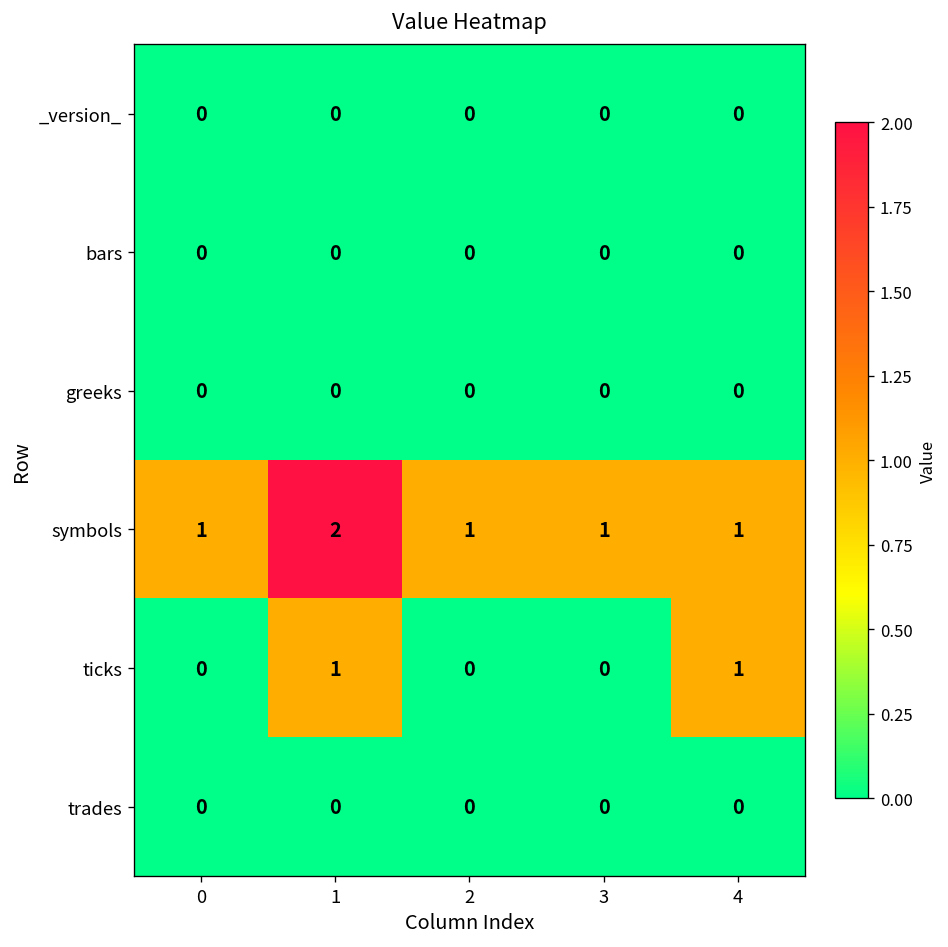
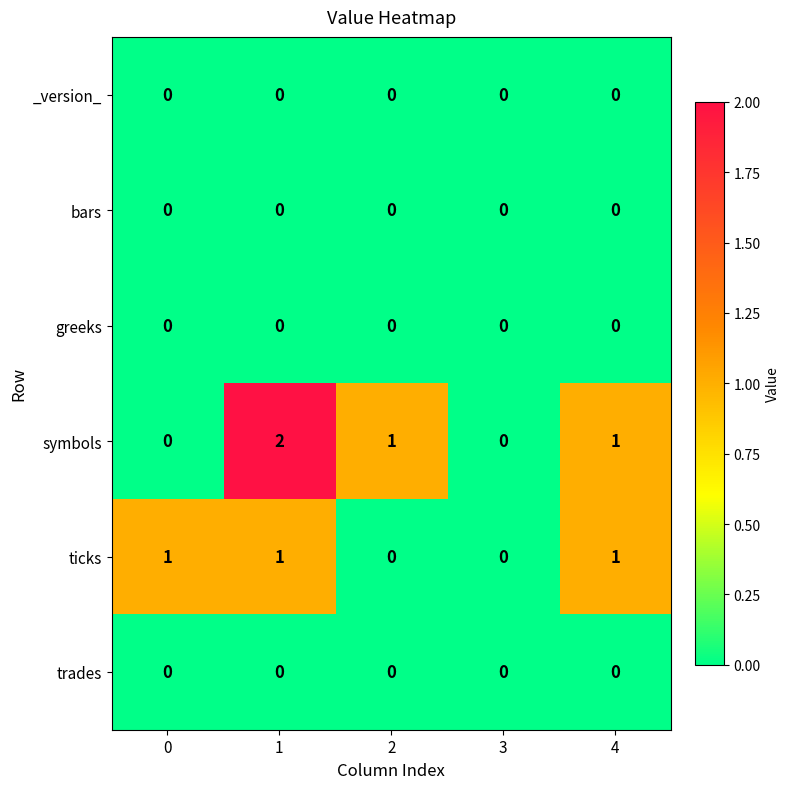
  {
    "_version_": {
      "0": 0,
      "1": 0,
      "2": 0,
      "3": 0,
      "4": 0
    },
    "bars": {
      "0": 0,
      "1": 0,
      "2": 0,
      "3": 0,
      "4": 0
    },
    "greeks": {
      "0": 0,
      "1": 0,
      "2": 0,
      "3": 0,
      "4": 0
    },
    "symbols": {
-     "0": 1,
+     "0": 0,
      "1": 2,
      "2": 1,
-     "3": 1,
+     "3": 0,
      "4": 1
    },
    "ticks": {
-     "0": 0,
+     "0": 1,
      "1": 1,
      "2": 0,
      "3": 0,
      "4": 1
    },
    "trades": {
      "0": 0,
      "1": 0,
      "2": 0,
      "3": 0,
      "4": 0
    }
  }
